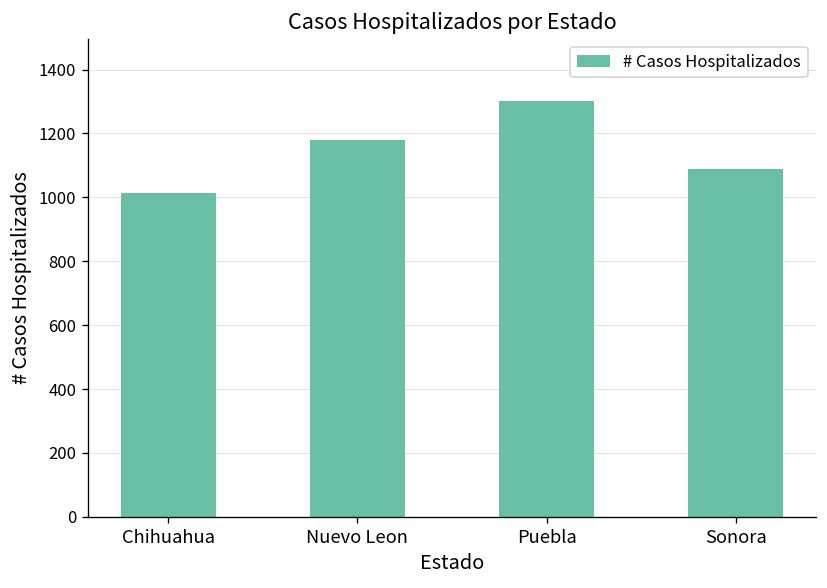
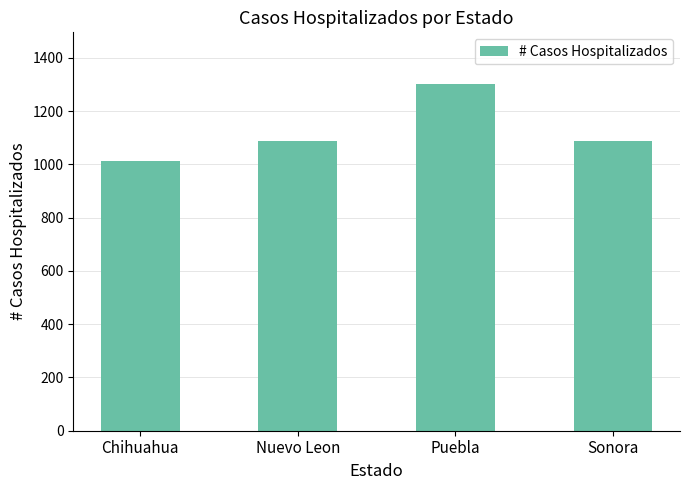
  {
    "Chihuahua": 1010,
-   "Nuevo Leon": 1180,
+   "Nuevo Leon": 1090,
    "Puebla": 1300,
    "Sonora": 1090
  }
